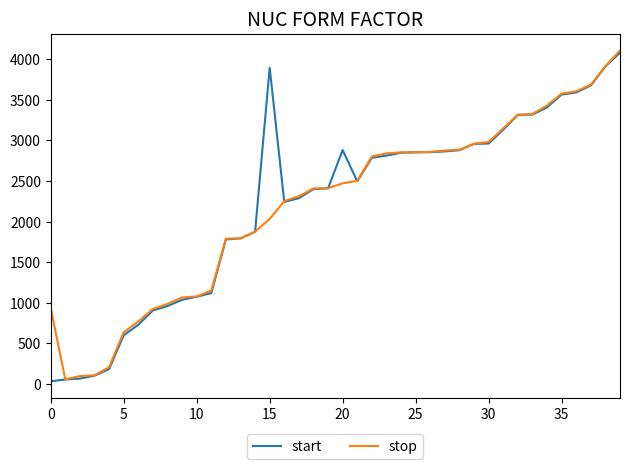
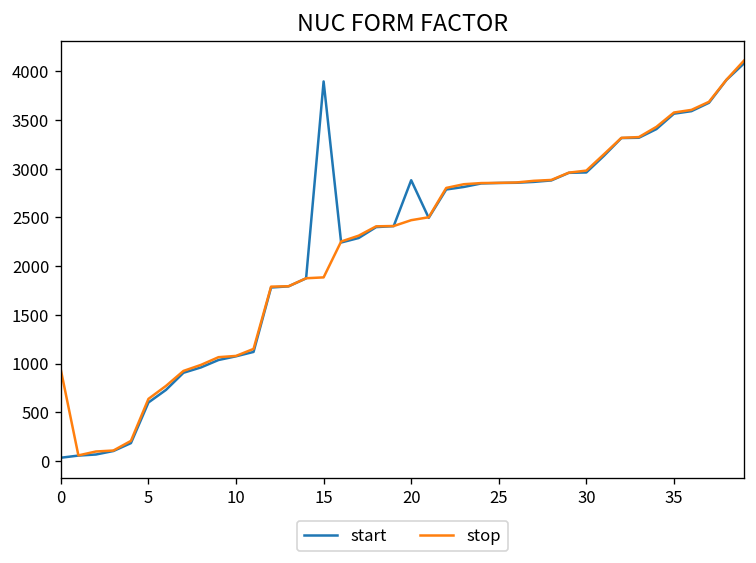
  {
    "start": {
      "0": 0,
      "5": 600,
      "15": 3900,
      "20": 2900
    },
    "stop": {
      "0": 900,
      "5": 600,
-     "15": 2000,
+     "15": 1900,
      "20": 2500
    }
  }
